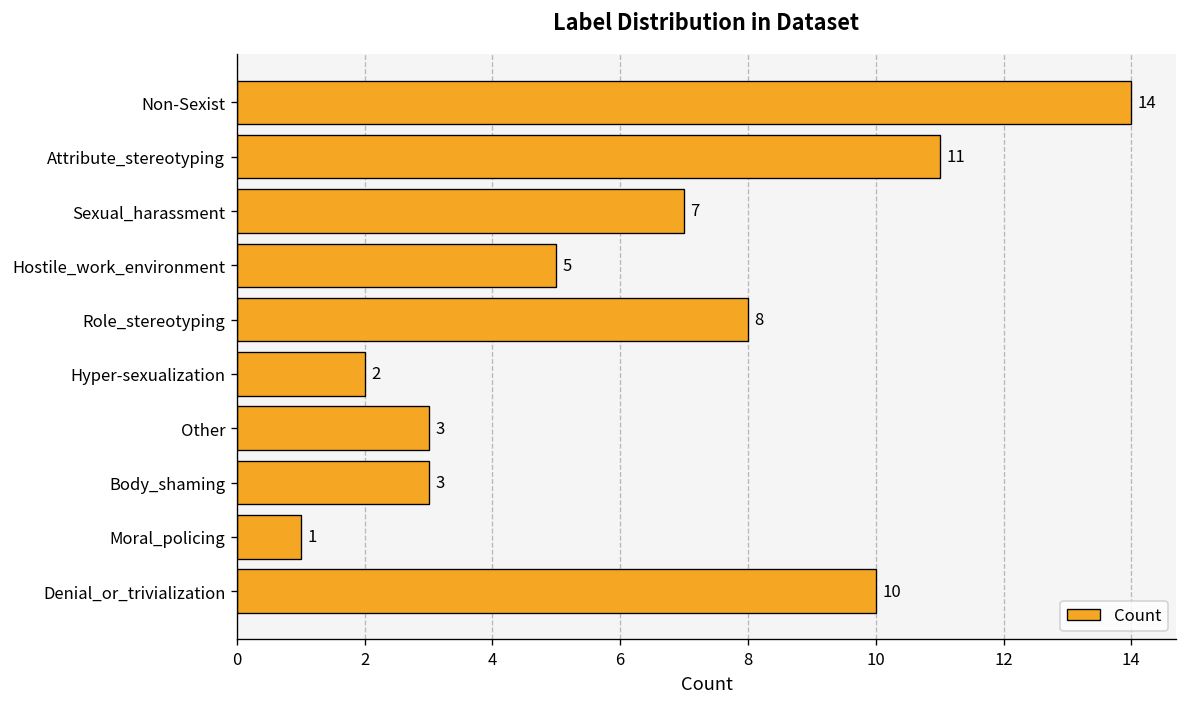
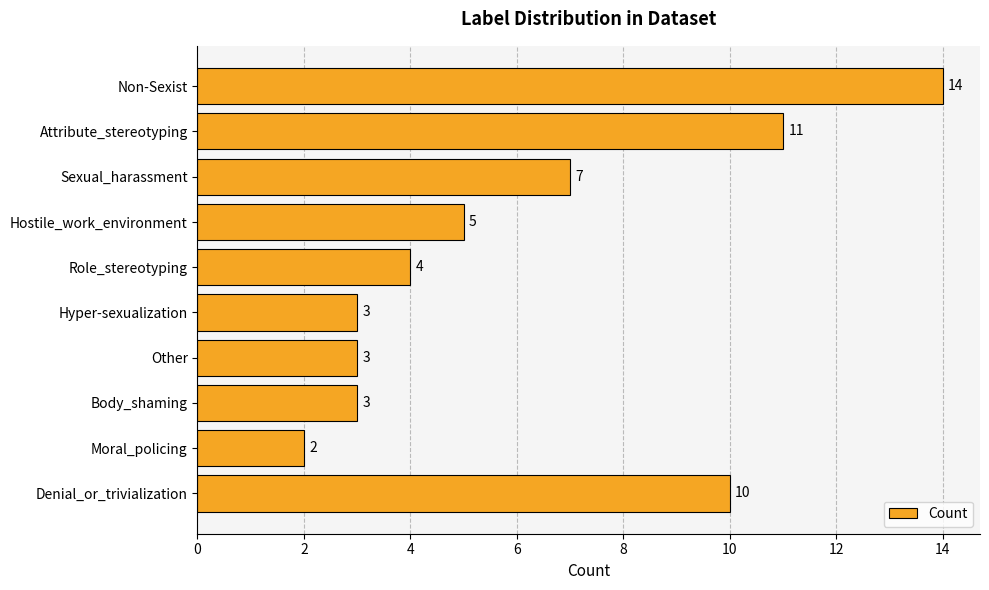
  {
    "Non-Sexist": 14,
    "Attribute_stereotyping": 11,
    "Sexual_harassment": 7,
    "Hostile_work_environment": 5,
-   "Role_stereotyping": 8,
-   "Hyper-sexualization": 2,
+   "Role_stereotyping": 4,
+   "Hyper-sexualization": 3,
    "Other": 3,
    "Body_shaming": 3,
-   "Moral_policing": 1,
+   "Moral_policing": 2,
    "Denial_or_trivialization": 10
  }
